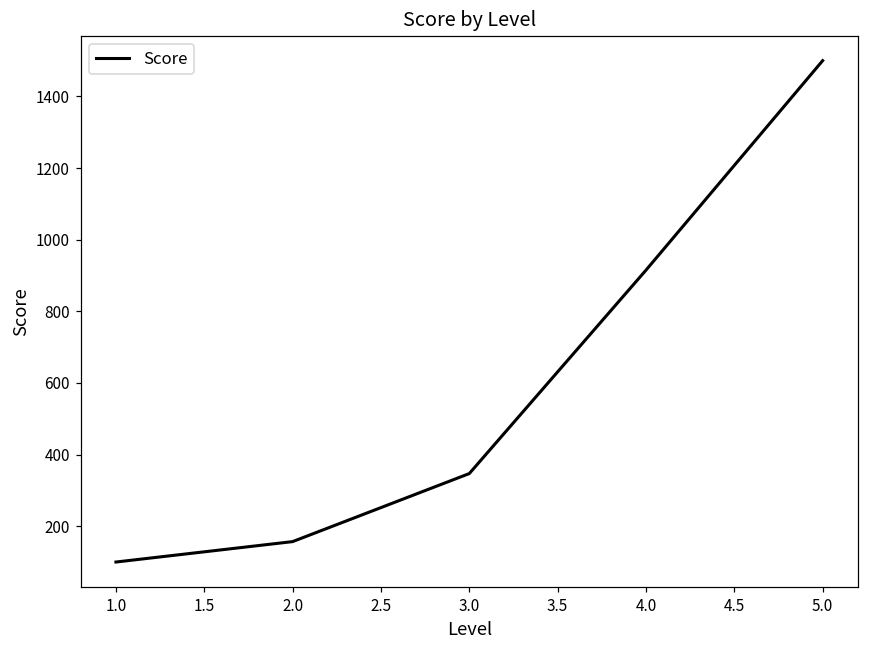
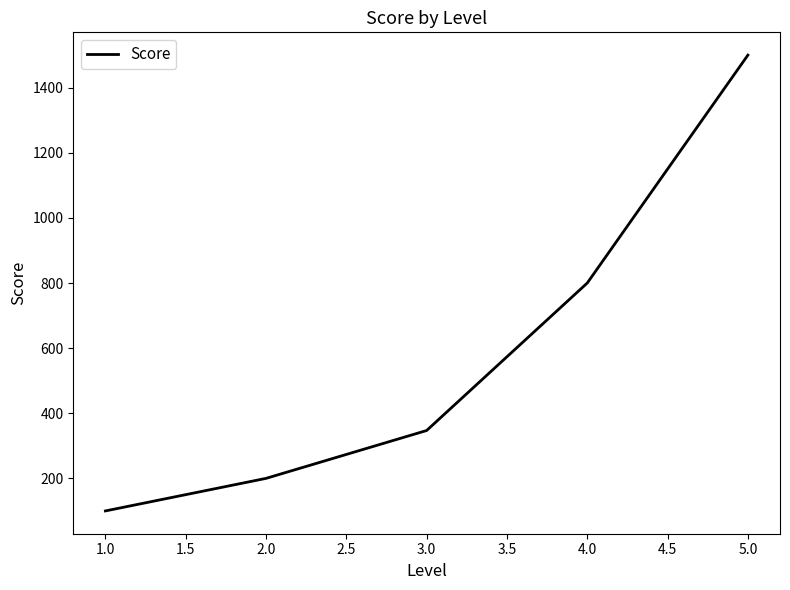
  {
    "1.0": 100,
-   "2.0": 160,
+   "2.0": 200,
    "3.0": 350,
-   "4.0": 920,
+   "4.0": 800,
    "5.0": 1500
  }
